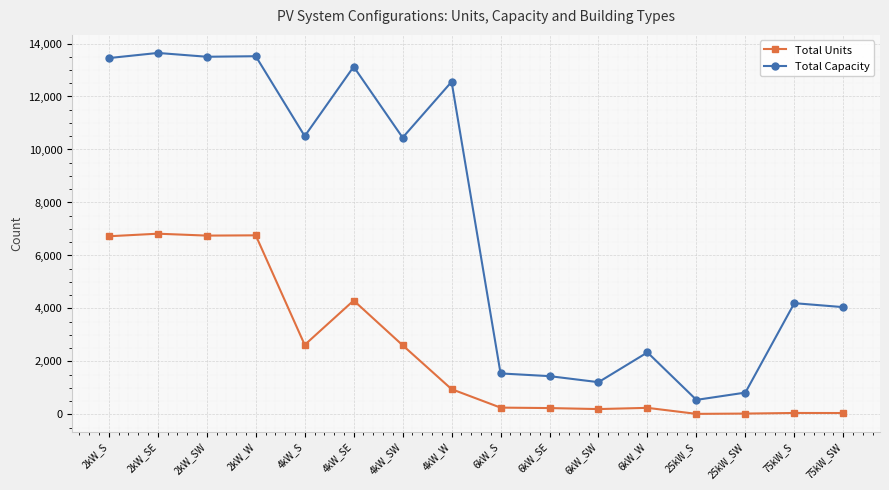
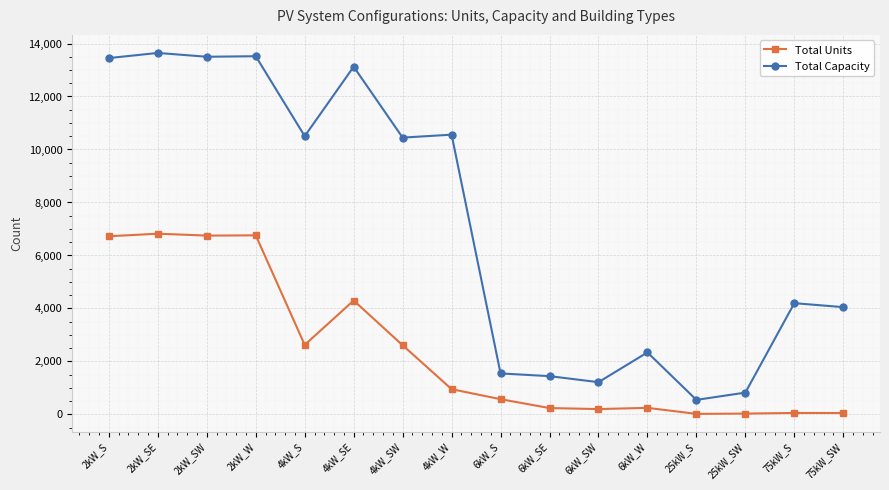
  {
    "Total Units": {
      "2kW_S": "6,700",
      "2kW_SE": "6,800",
      "2kW_SW": "6,800",
      "2kW_W": "6,800",
      "4kW_S": "2,600",
      "4kW_SE": "4,300",
      "4kW_SW": "2,600",
      "4kW_W": "1,000",
-     "6kW_S": "300",
+     "6kW_S": "600",
      "6kW_SE": "200",
      "6kW_SW": "200",
      "6kW_W": "200",
      "25kW_S": "0",
      "25kW_SW": "0",
      "75kW_S": "100",
      "75kW_SW": "100"
    },
    "Total Capacity": {
      "2kW_S": "13,500",
      "2kW_SE": "13,600",
      "2kW_SW": "13,500",
      "2kW_W": "13,500",
      "4kW_S": "10,500",
      "4kW_SE": "13,100",
      "4kW_SW": "10,400",
-     "4kW_W": "12,600",
+     "4kW_W": "10,600",
      "6kW_S": "1,500",
      "6kW_SE": "1,400",
      "6kW_SW": "1,200",
      "6kW_W": "2,300",
      "25kW_S": "600",
      "25kW_SW": "800",
      "75kW_S": "4,200",
      "75kW_SW": "4,100"
    }
  }
